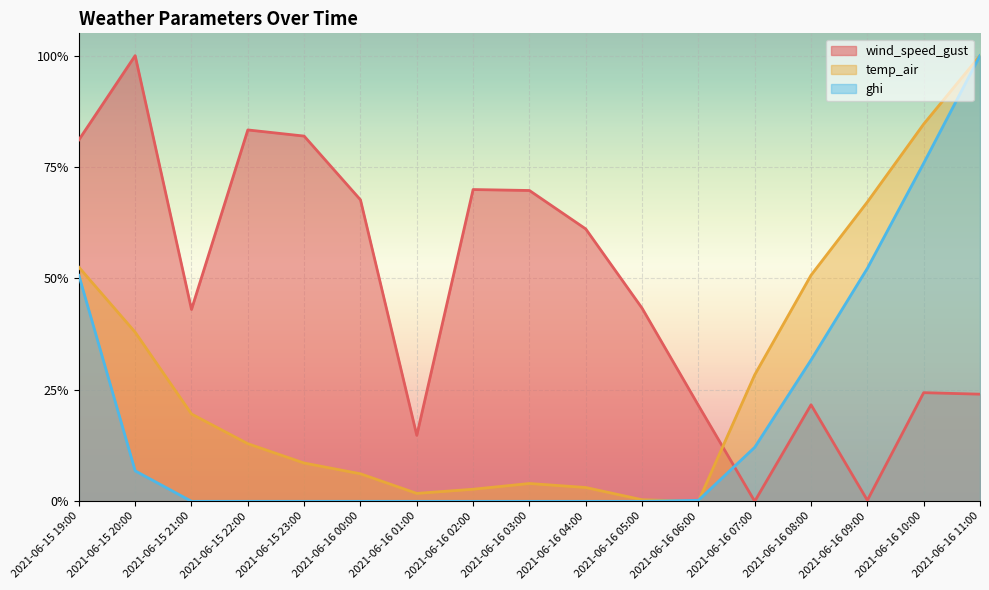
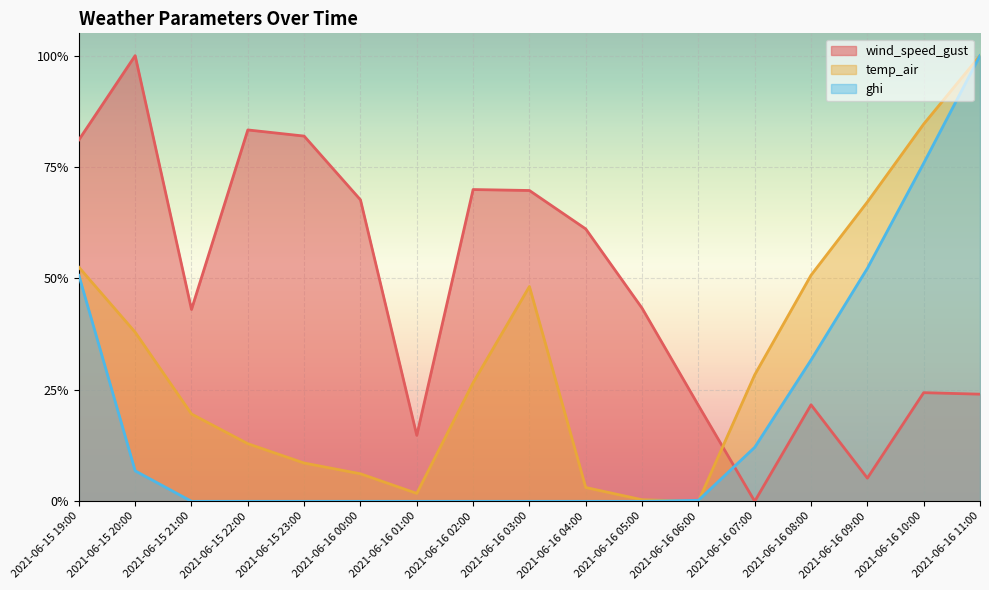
  {
    "wind_speed_gust": {
      "2021-06-15 19:00": "81%",
      "2021-06-15 20:00": "100%",
      "2021-06-15 21:00": "43%",
      "2021-06-15 22:00": "83%",
      "2021-06-15 23:00": "82%",
      "2021-06-16 00:00": "68%",
      "2021-06-16 01:00": "15%",
      "2021-06-16 02:00": "70%",
      "2021-06-16 03:00": "70%",
      "2021-06-16 04:00": "61%",
      "2021-06-16 05:00": "43%",
      "2021-06-16 06:00": "22%",
      "2021-06-16 07:00": "0%",
      "2021-06-16 08:00": "22%",
-     "2021-06-16 09:00": "0%",
+     "2021-06-16 09:00": "5%",
      "2021-06-16 10:00": "24%",
      "2021-06-16 11:00": "24%"
    },
    "temp_air": {
      "2021-06-15 19:00": "53%",
      "2021-06-15 20:00": "38%",
      "2021-06-15 21:00": "20%",
      "2021-06-15 22:00": "13%",
      "2021-06-15 23:00": "9%",
      "2021-06-16 00:00": "6%",
      "2021-06-16 01:00": "2%",
-     "2021-06-16 02:00": "3%",
-     "2021-06-16 03:00": "4%",
+     "2021-06-16 02:00": "27%",
+     "2021-06-16 03:00": "48%",
      "2021-06-16 04:00": "3%",
      "2021-06-16 07:00": "28%",
      "2021-06-16 08:00": "51%",
      "2021-06-16 09:00": "67%",
      "2021-06-16 10:00": "85%"
    },
    "ghi": {
      "2021-06-15 19:00": "51%",
      "2021-06-15 20:00": "7%",
      "2021-06-15 21:00": "0%",
      "2021-06-15 22:00": "0%",
      "2021-06-15 23:00": "0%",
      "2021-06-16 00:00": "0%",
      "2021-06-16 01:00": "0%",
      "2021-06-16 02:00": "0%",
      "2021-06-16 03:00": "0%",
      "2021-06-16 04:00": "0%",
      "2021-06-16 07:00": "12%",
      "2021-06-16 08:00": "32%",
      "2021-06-16 09:00": "52%",
      "2021-06-16 10:00": "76%"
    }
  }
